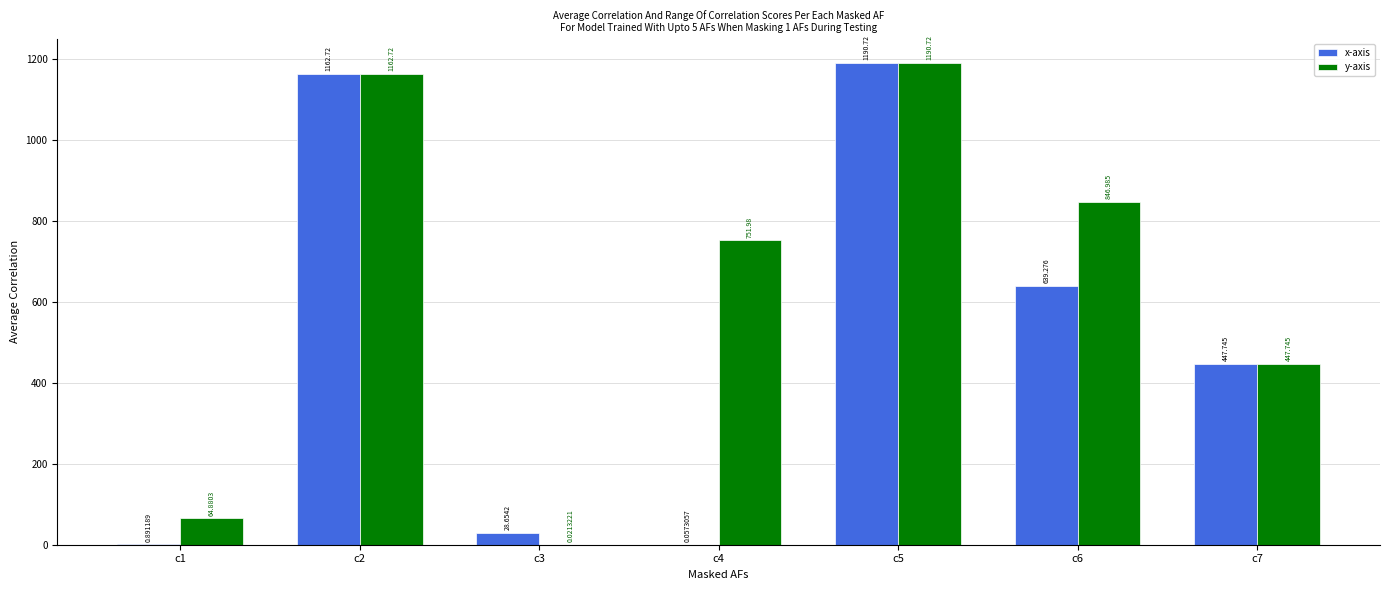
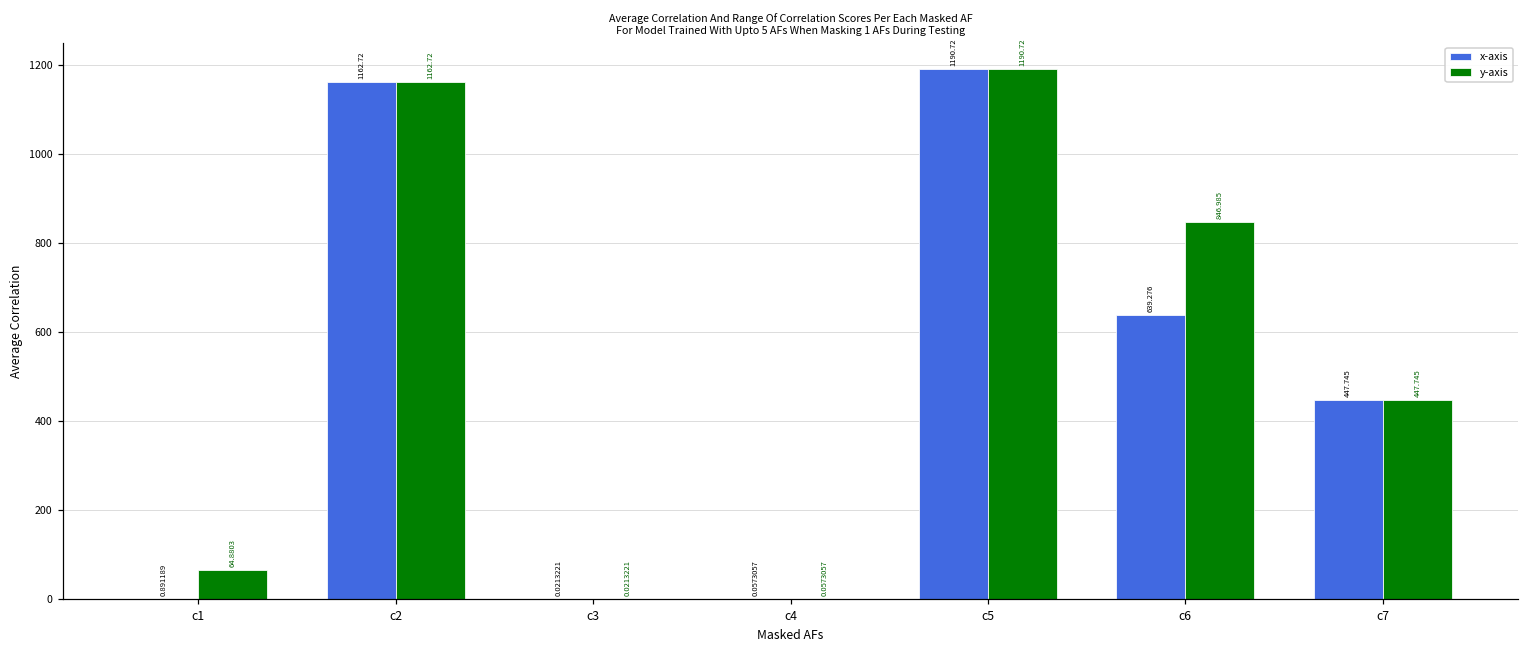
  {
    "x-axis": {
      "c1": 0.891189,
      "c2": 1162.72,
-     "c3": 28.6542,
+     "c3": 0.0213221,
      "c4": 0.0573057,
      "c5": 1190.72,
      "c6": 639.276,
      "c7": 447.745
    },
    "y-axis": {
      "c1": 64.8803,
      "c2": 1162.72,
      "c3": 0.0213221,
-     "c4": 751.98,
+     "c4": 0.0573057,
      "c5": 1190.72,
      "c6": 846.985,
      "c7": 447.745
    }
  }
